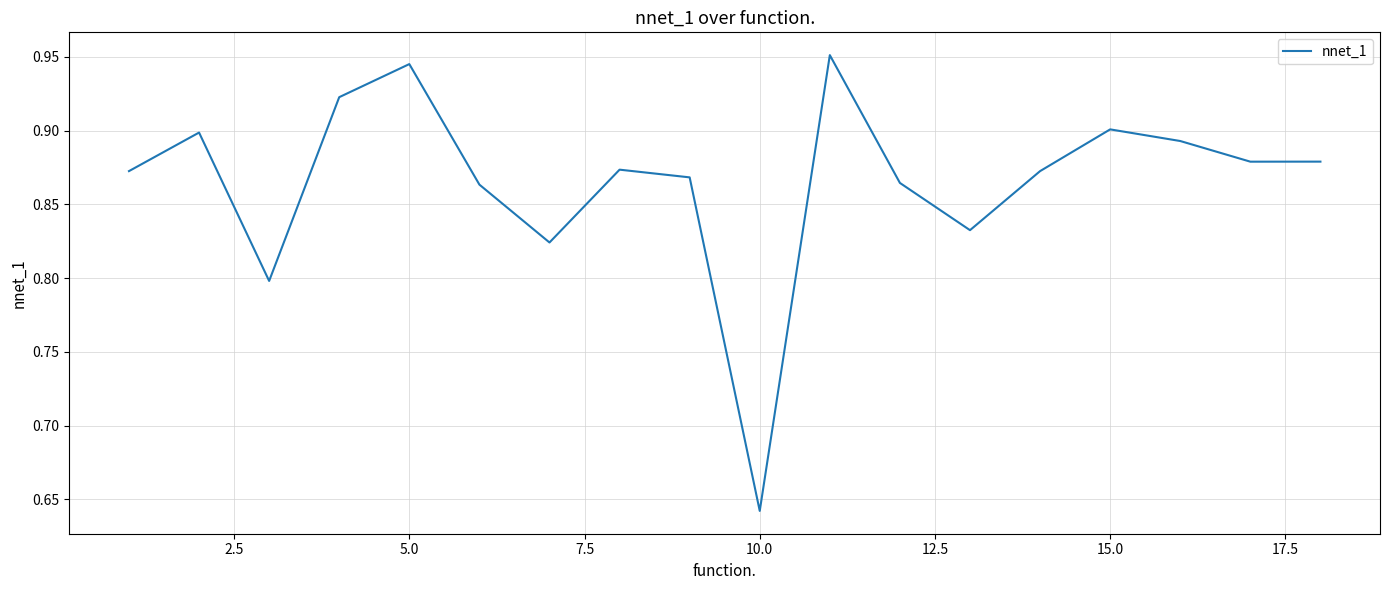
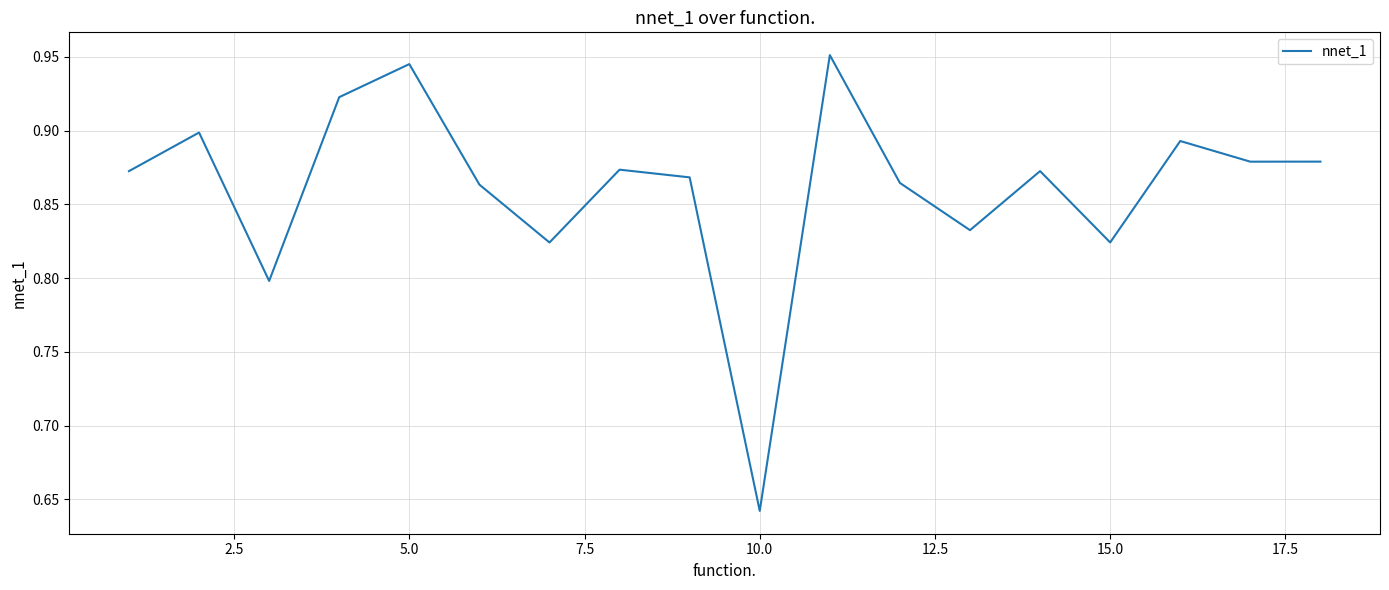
  {
    "5.0": 0.945,
    "10.0": 0.642,
-   "15.0": 0.901
+   "15.0": 0.824
  }
